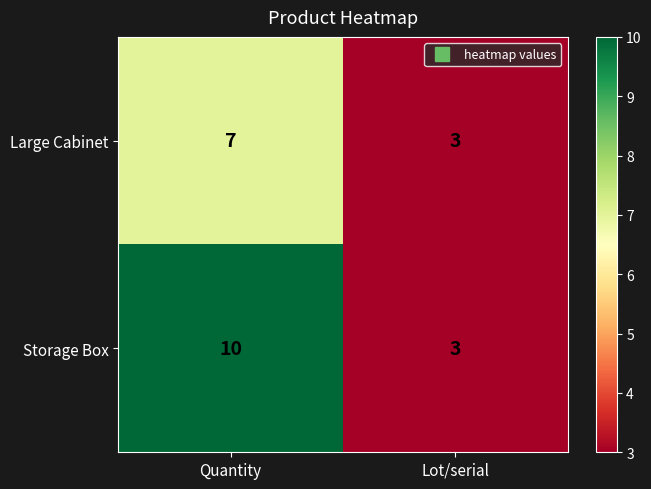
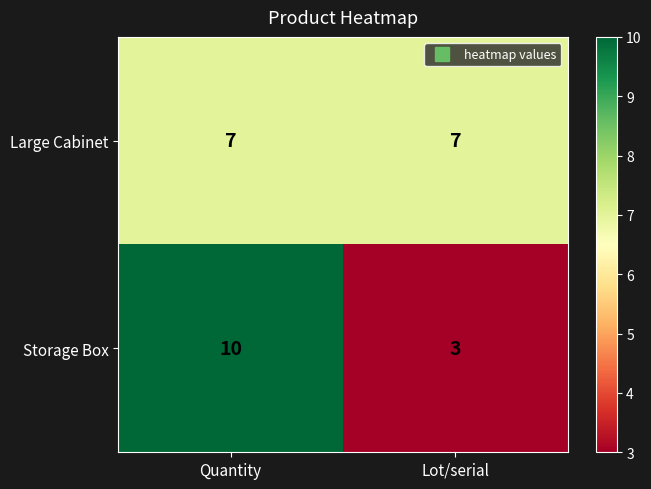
  {
    "Large Cabinet": {
      "Quantity": 7,
-     "Lot/serial": 3
+     "Lot/serial": 7
    },
    "Storage Box": {
      "Quantity": 10,
      "Lot/serial": 3
    }
  }
